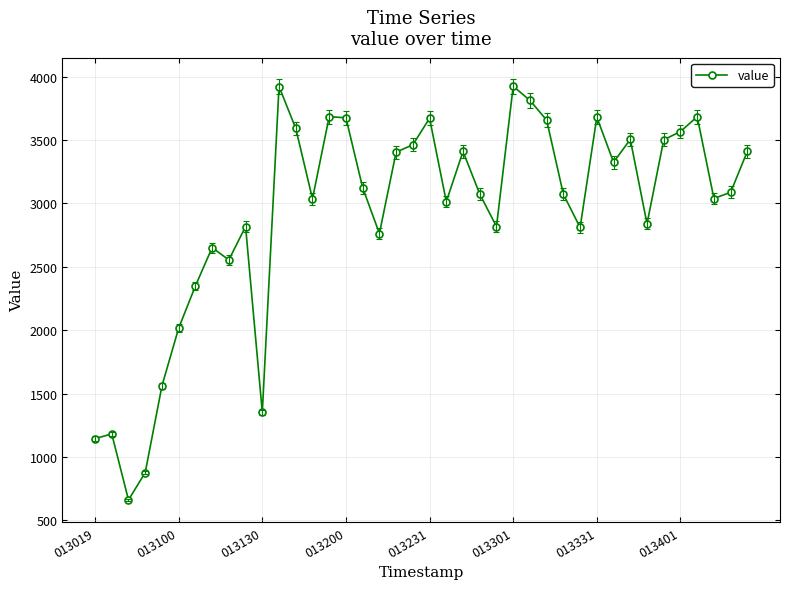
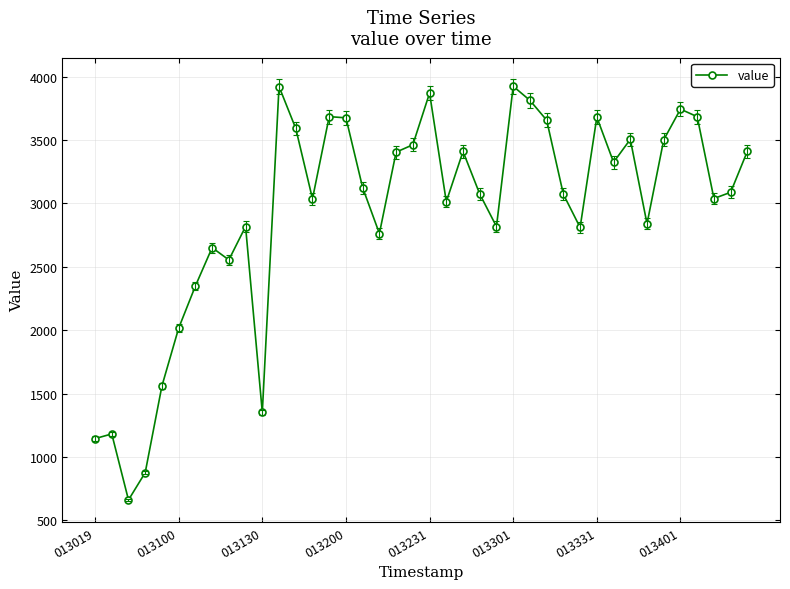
  {
    "value": {
      "013100": 2020,
      "013200": 3680,
-     "013231": 3670,
+     "013231": 3870,
      "013301": 3920,
      "013331": 3680,
-     "013401": 3570
+     "013401": 3740
    }
  }
